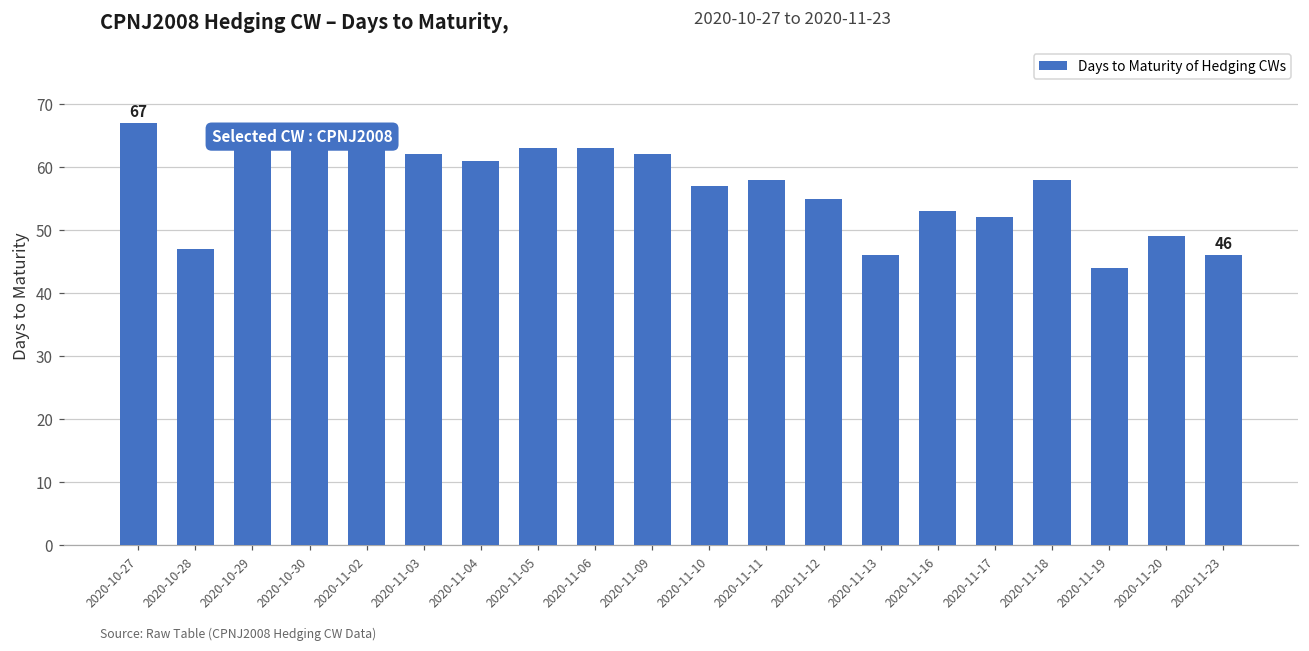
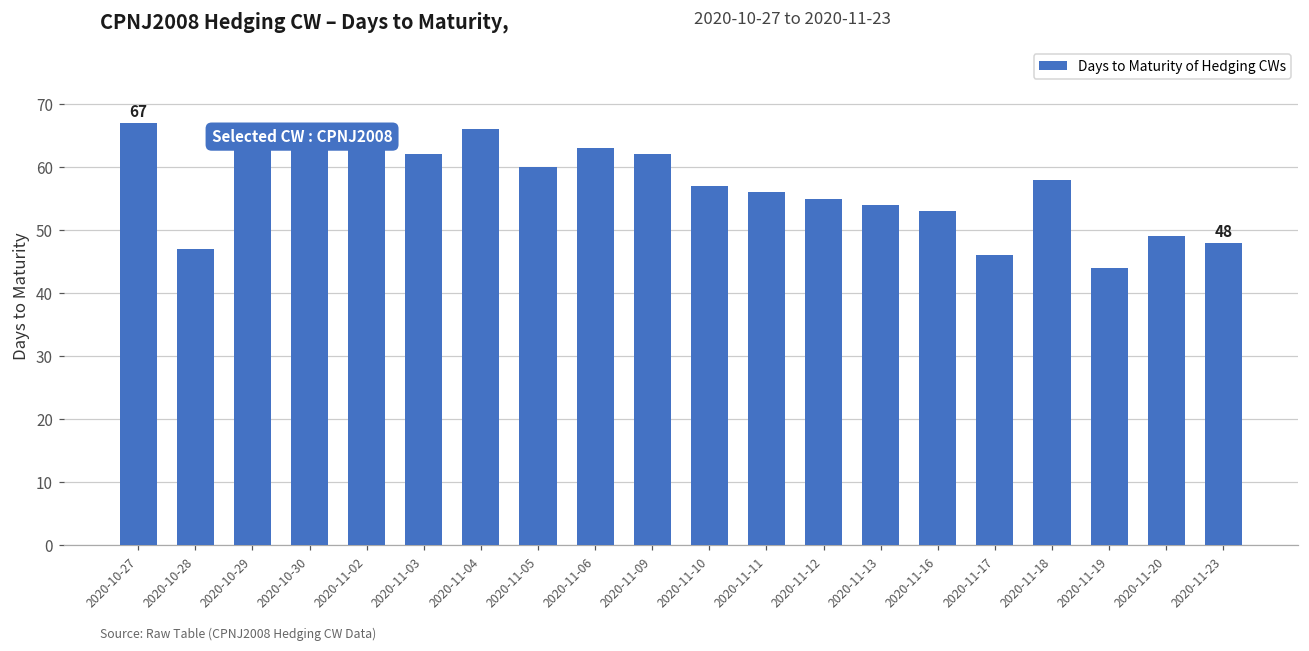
  {
    "2020-10-27": 67,
-   "2020-11-04": 61,
-   "2020-11-05": 63,
-   "2020-11-11": 58,
-   "2020-11-13": 46,
-   "2020-11-17": 52,
-   "2020-11-23": 46
+   "2020-11-04": 66,
+   "2020-11-05": 60,
+   "2020-11-11": 56,
+   "2020-11-13": 54,
+   "2020-11-17": 46,
+   "2020-11-23": 48
  }
